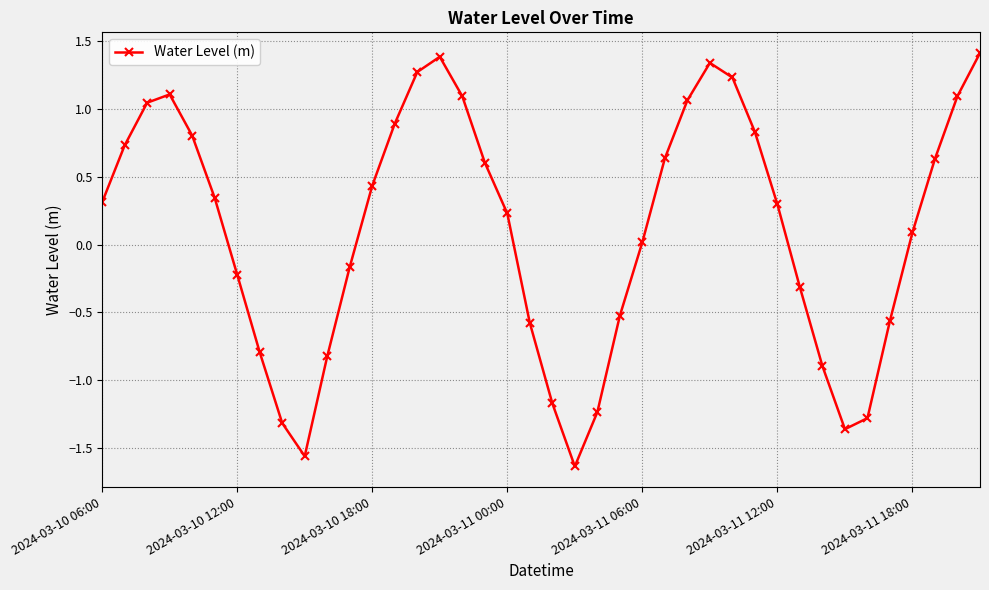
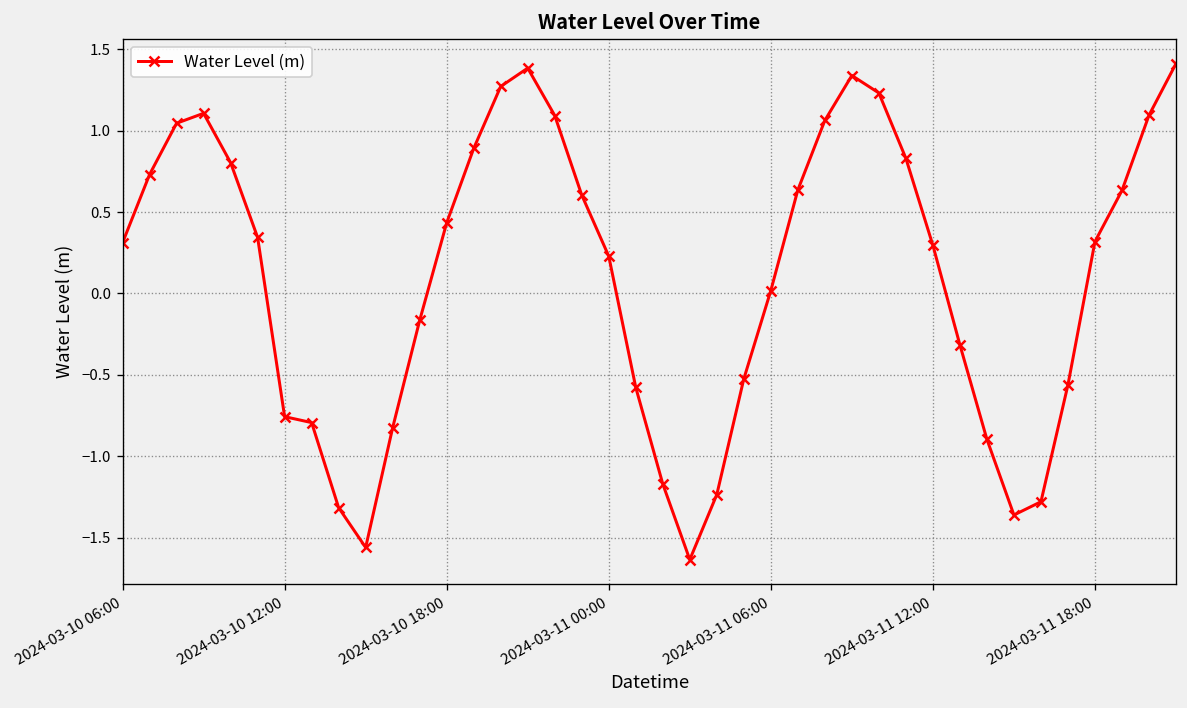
  {
    "2024-03-10 06:00": 0.31,
-   "2024-03-10 12:00": -0.22,
+   "2024-03-10 12:00": -0.76,
    "2024-03-10 18:00": 0.43,
    "2024-03-11 00:00": 0.23,
    "2024-03-11 06:00": 0.02,
    "2024-03-11 12:00": 0.30,
-   "2024-03-11 18:00": 0.09
+   "2024-03-11 18:00": 0.32
  }
